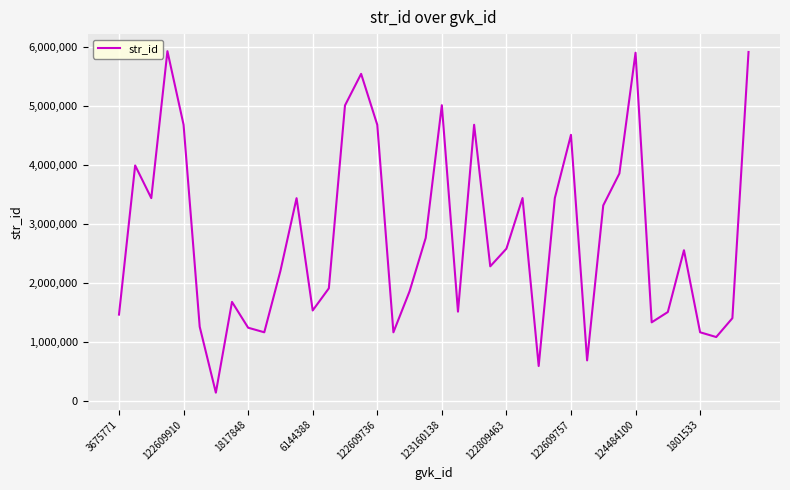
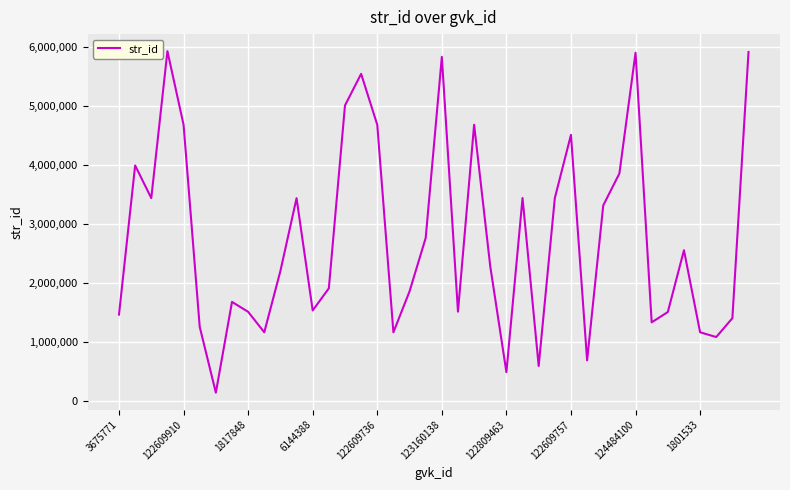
  {
    "3675771": "1,500,000",
    "122609910": "4,700,000",
-   "1817848": "1,200,000",
+   "1817848": "1,500,000",
    "6144388": "1,500,000",
    "122609736": "4,700,000",
-   "123160138": "5,000,000",
-   "122809463": "2,600,000",
+   "123160138": "5,800,000",
+   "122809463": "500,000",
    "122609757": "4,500,000",
    "124484100": "5,900,000",
    "1801533": "1,200,000"
  }
